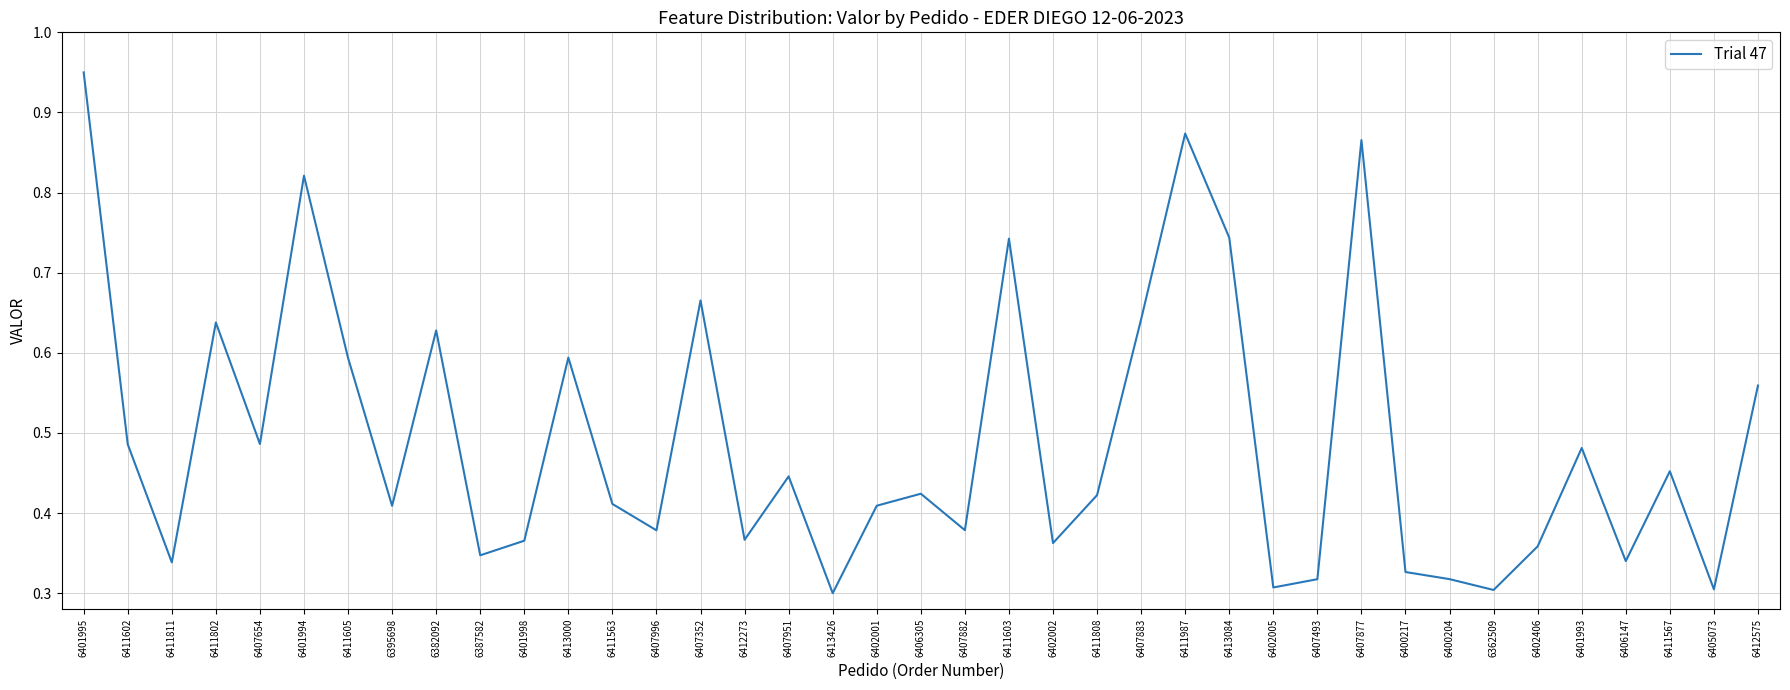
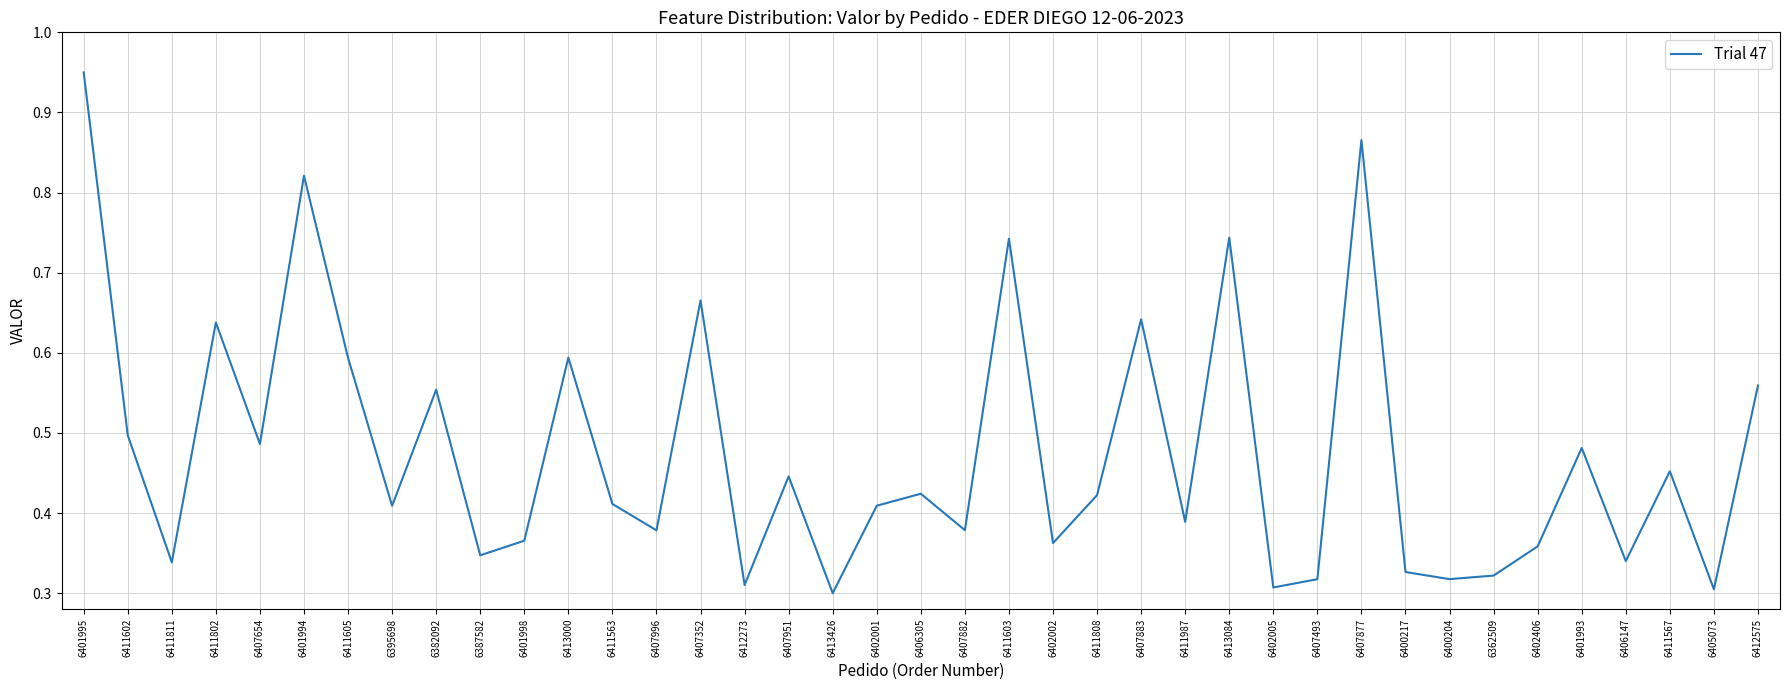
  {
    "6401995": 0.95,
-   "6411602": 0.49,
+   "6411602": 0.50,
    "6411811": 0.34,
    "6411802": 0.64,
    "6407654": 0.49,
    "6401994": 0.82,
    "6411605": 0.59,
    "6395698": 0.41,
-   "6382092": 0.63,
+   "6382092": 0.55,
    "6387582": 0.35,
    "6401998": 0.37,
    "6413000": 0.59,
    "6411563": 0.41,
    "6407996": 0.38,
    "6407352": 0.67,
-   "6412273": 0.37,
+   "6412273": 0.31,
    "6407951": 0.45,
    "6413426": 0.30,
    "6402001": 0.41,
    "6406305": 0.42,
    "6407882": 0.38,
    "6411603": 0.74,
    "6402002": 0.36,
    "6411808": 0.42,
    "6407883": 0.64,
-   "6411987": 0.87,
+   "6411987": 0.39,
    "6413084": 0.74,
    "6402005": 0.31,
    "6407493": 0.32,
    "6407877": 0.87,
    "6400217": 0.33,
    "6400204": 0.32,
-   "6362509": 0.30,
+   "6362509": 0.32,
    "6402406": 0.36,
    "6401993": 0.48,
    "6406147": 0.34,
    "6411567": 0.45,
    "6405073": 0.30,
    "6412575": 0.56
  }
